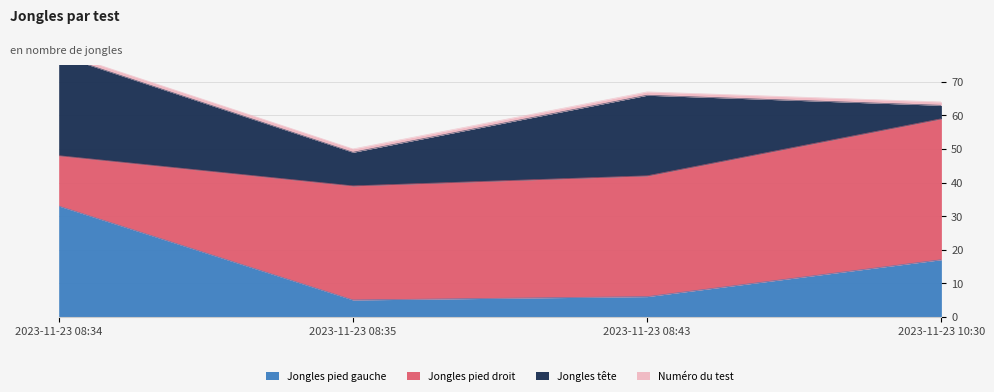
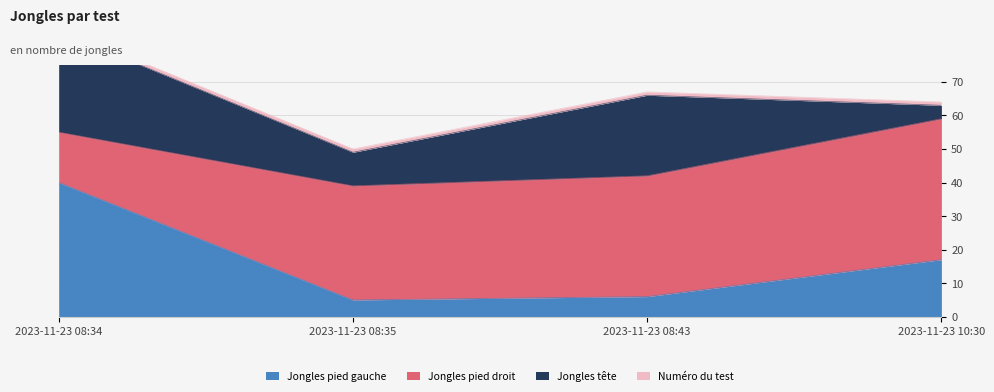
  {
    "Jongles pied gauche": {
-     "2023-11-23 08:34": 33,
+     "2023-11-23 08:34": 40,
      "2023-11-23 08:35": 5,
      "2023-11-23 08:43": 6,
      "2023-11-23 10:30": 17
    },
    "Jongles pied droit": {
      "2023-11-23 08:34": 15,
      "2023-11-23 08:35": 34,
      "2023-11-23 08:43": 36,
      "2023-11-23 10:30": 42
    },
    "Jongles tête": {
      "2023-11-23 08:35": 10,
      "2023-11-23 08:43": 24,
      "2023-11-23 10:30": 4
    },
    "Numéro du test": {
      "2023-11-23 08:35": 1,
      "2023-11-23 08:43": 1,
      "2023-11-23 10:30": 1
    }
  }
